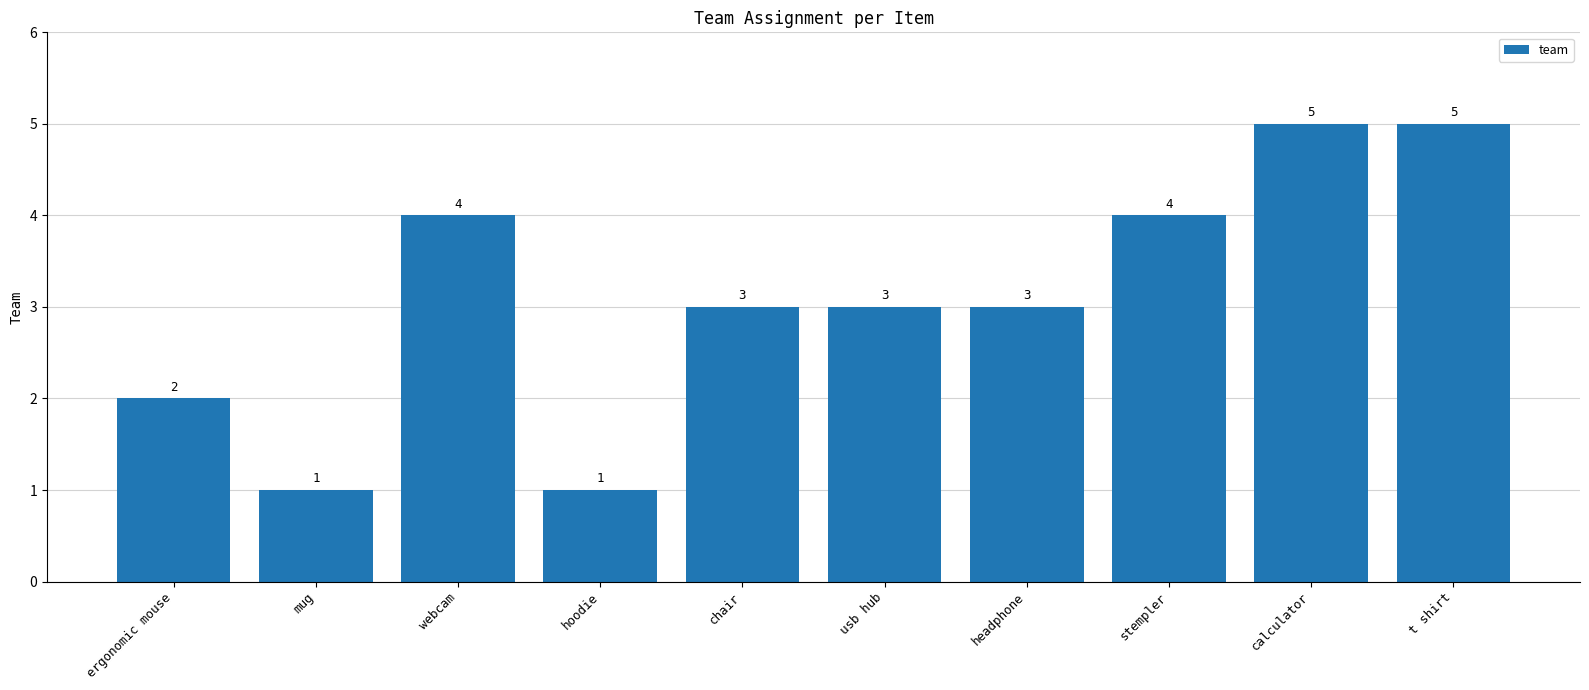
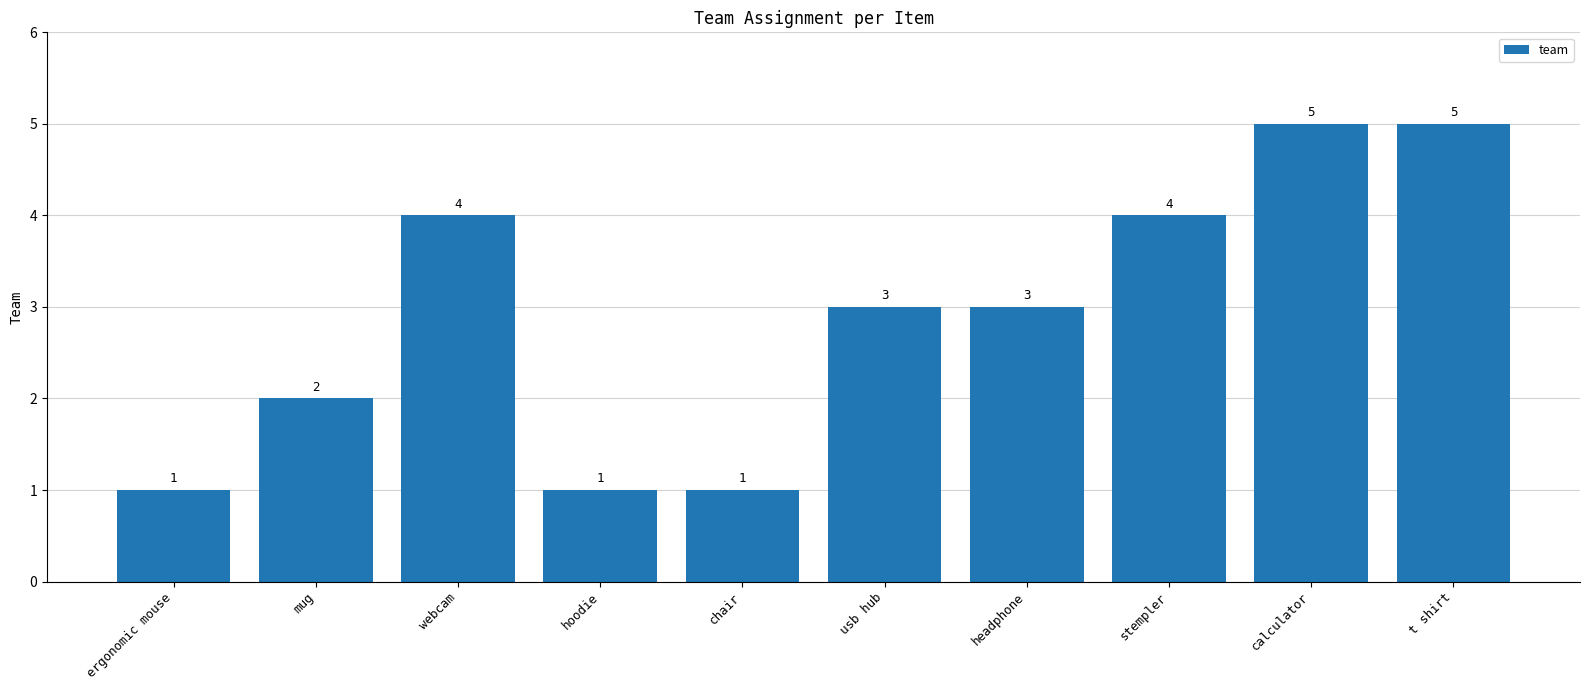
  {
-   "ergonomic mouse": 2,
-   "mug": 1,
+   "ergonomic mouse": 1,
+   "mug": 2,
    "webcam": 4,
    "hoodie": 1,
-   "chair": 3,
+   "chair": 1,
    "usb hub": 3,
    "headphone": 3,
    "stempler": 4,
    "calculator": 5,
    "t shirt": 5
  }
